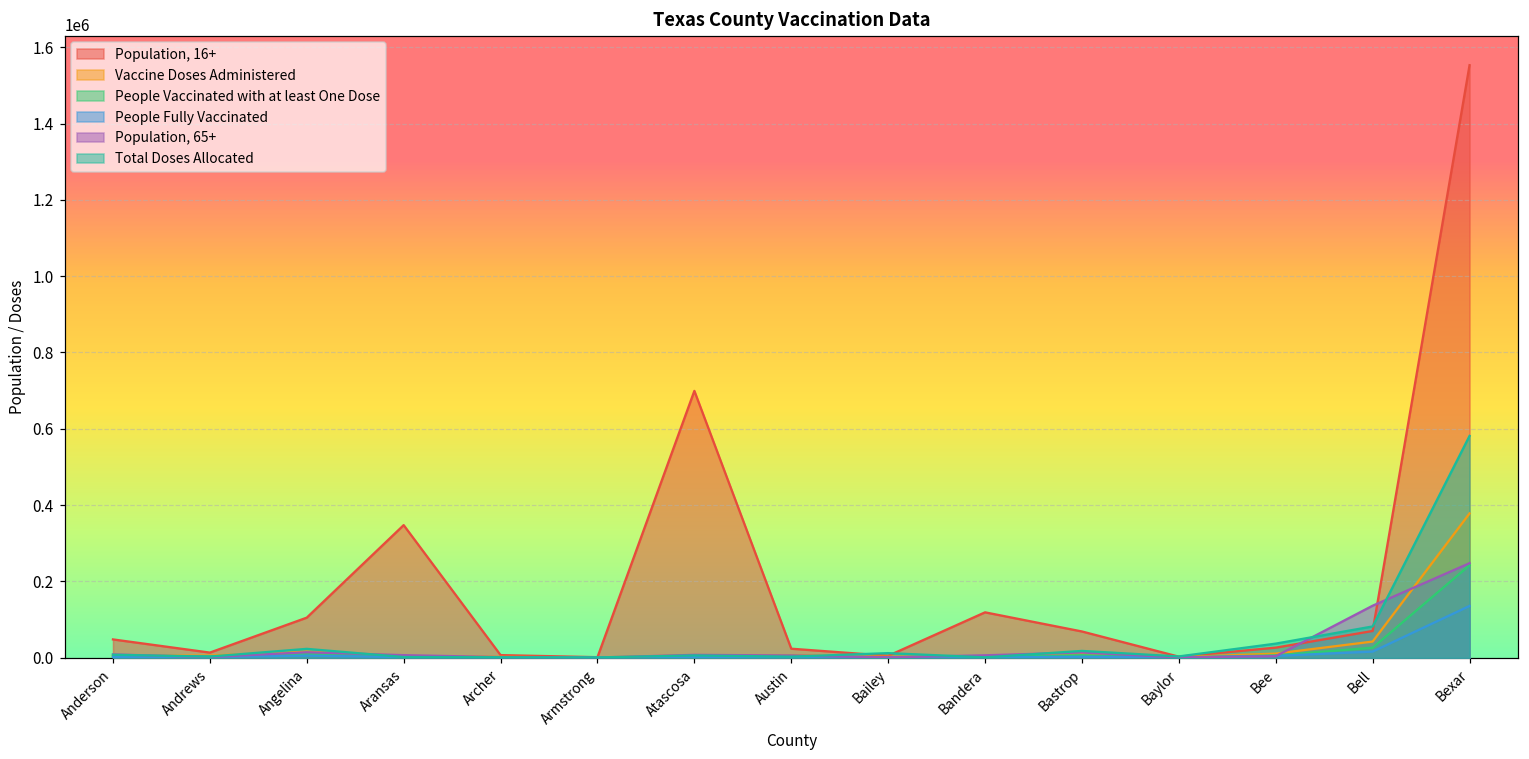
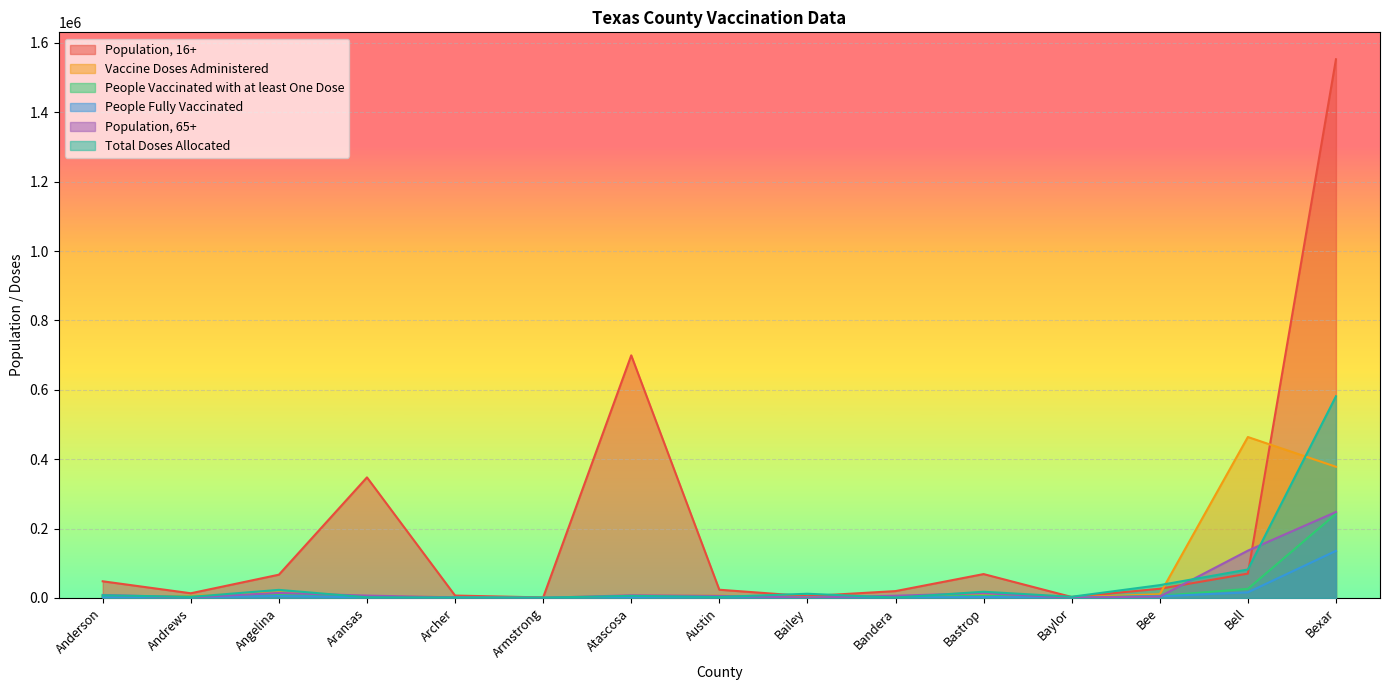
  {
    "Population, 16+": {
      "Anderson": 50000,
      "Andrews": 10000,
-     "Angelina": 110000,
+     "Angelina": 70000,
      "Aransas": 350000,
      "Atascosa": 700000,
      "Austin": 20000,
-     "Bandera": 120000,
+     "Bandera": 20000,
      "Bastrop": 70000,
      "Bee": 30000,
      "Bell": 70000,
      "Bexar": 1550000
    },
    "Vaccine Doses Administered": {
-     "Bell": 40000,
+     "Bell": 460000,
      "Bexar": 380000
    },
    "Population, 65+": {
      "Bell": 140000
    }
  }
